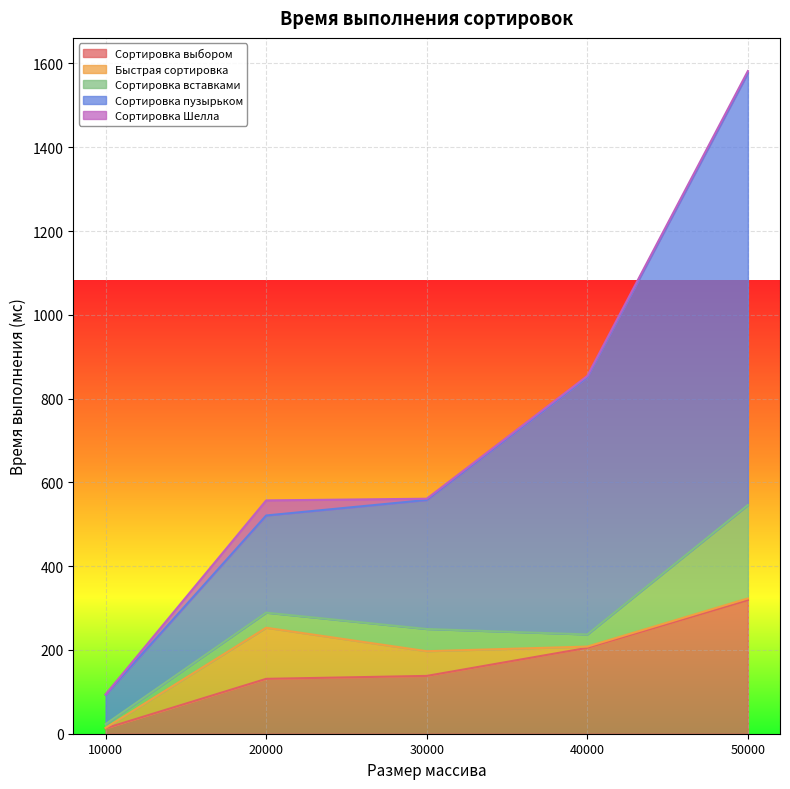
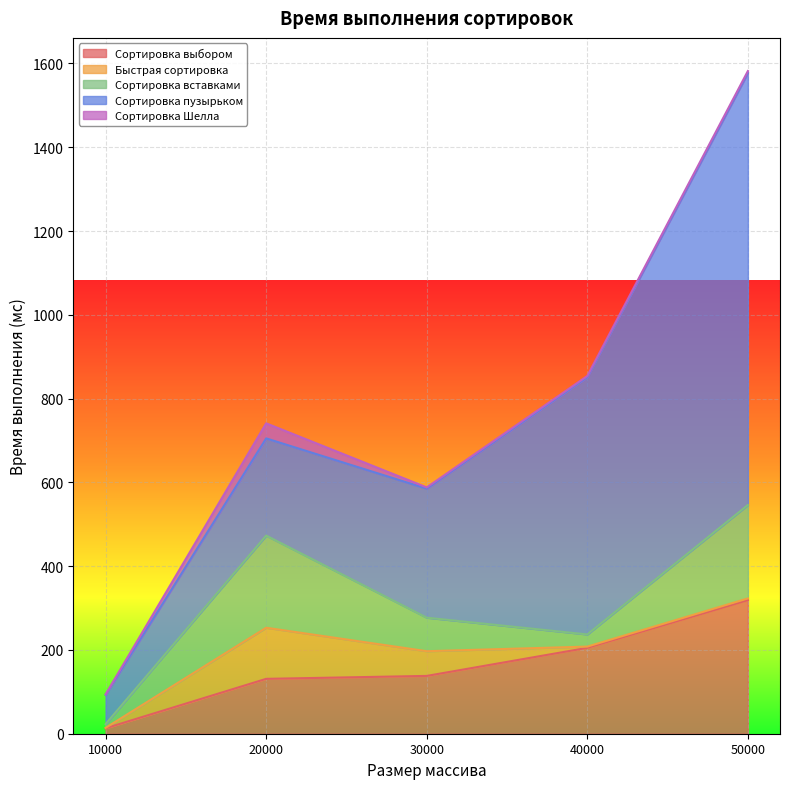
  {
    "Сортировка выбором": {
      "20000": 130,
      "30000": 140
    },
    "Быстрая сортировка": {
      "20000": 120,
      "30000": 60
    },
    "Сортировка вставками": {
      "10000": 10,
-     "20000": 40,
-     "30000": 50,
+     "20000": 220,
+     "30000": 80,
      "40000": 30,
      "50000": 220
    },
    "Сортировка пузырьком": {
      "20000": 230
    },
    "Сортировка Шелла": {
      "20000": 40
    }
  }
